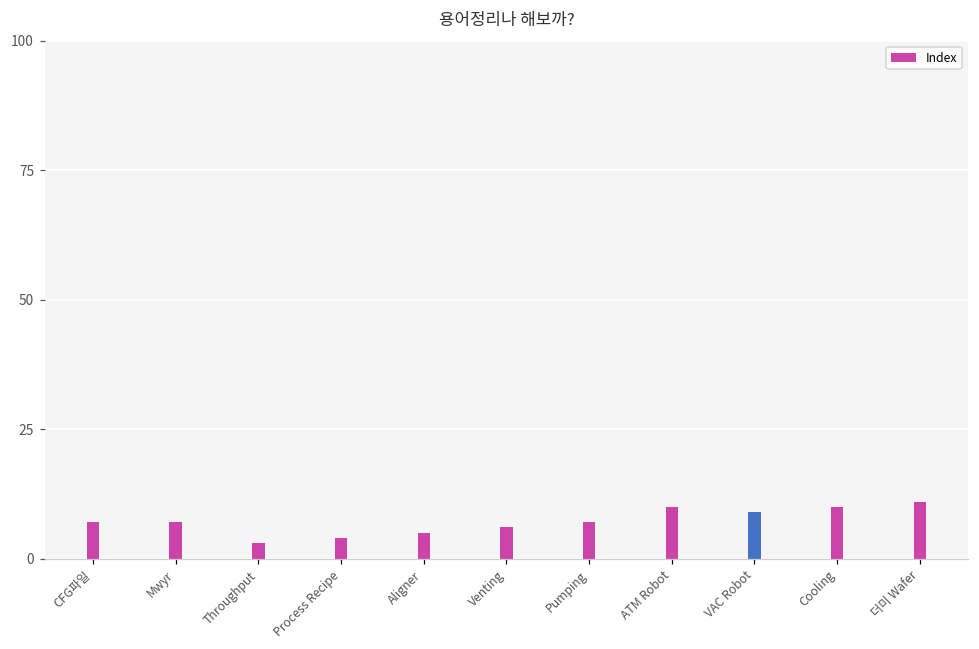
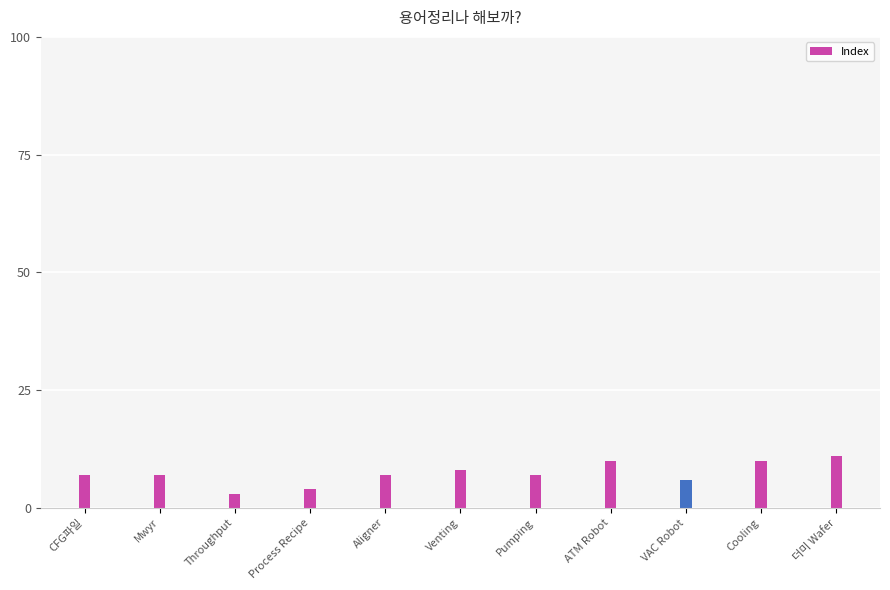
  {
    "CFG파일": 7,
    "Mwyr": 7,
    "Throughput": 3,
    "Process Recipe": 4,
-   "Aligner": 5,
-   "Venting": 6,
+   "Aligner": 7,
+   "Venting": 8,
    "Pumping": 7,
    "ATM Robot": 10,
-   "VAC Robot": 9,
+   "VAC Robot": 6,
    "Cooling": 10,
    "더미 Wafer": 11
  }
